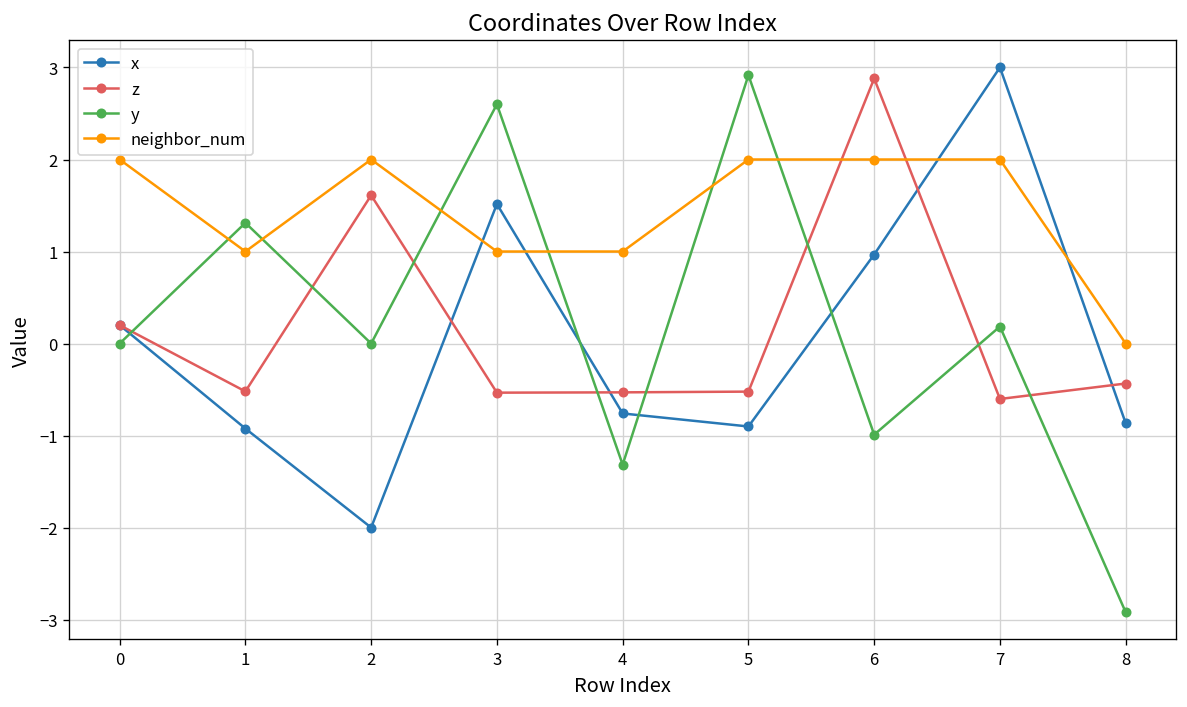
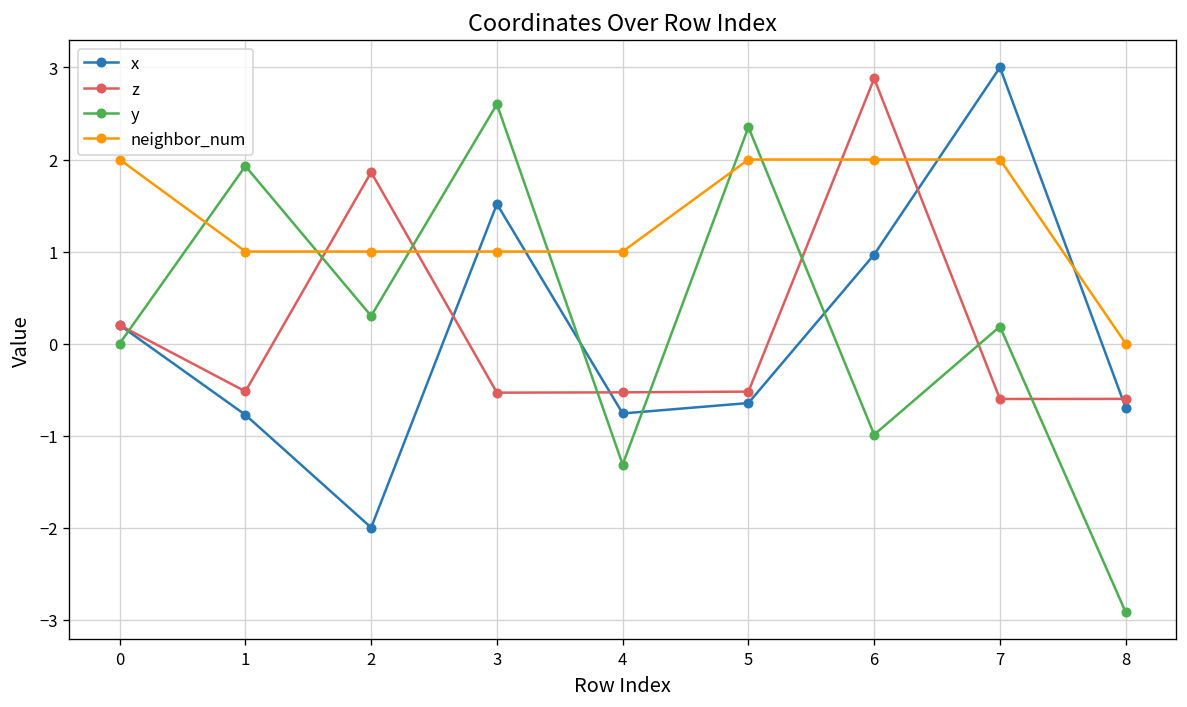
  {
    "x": {
-     "1": -0.9,
+     "1": -0.8,
      "2": -2.0,
      "3": 1.5,
      "4": -0.8,
-     "5": -0.9,
+     "5": -0.6,
      "6": 1.0,
      "7": 3.0,
-     "8": -0.9
+     "8": -0.7
    },
    "z": {
      "1": -0.5,
-     "2": 1.6,
+     "2": 1.9,
      "3": -0.5,
      "4": -0.5,
      "5": -0.5,
      "6": 2.9,
      "7": -0.6,
-     "8": -0.4
+     "8": -0.6
    },
    "y": {
      "0": 0.0,
-     "1": 1.3,
-     "2": 0.0,
+     "1": 1.9,
+     "2": 0.3,
      "3": 2.6,
      "4": -1.3,
-     "5": 2.9,
+     "5": 2.4,
      "6": -1.0,
      "7": 0.2,
      "8": -2.9
    },
    "neighbor_num": {
      "0": 2,
      "1": 1,
-     "2": 2,
+     "2": 1,
      "3": 1,
      "4": 1,
      "5": 2,
      "6": 2,
      "7": 2,
      "8": 0
    }
  }
